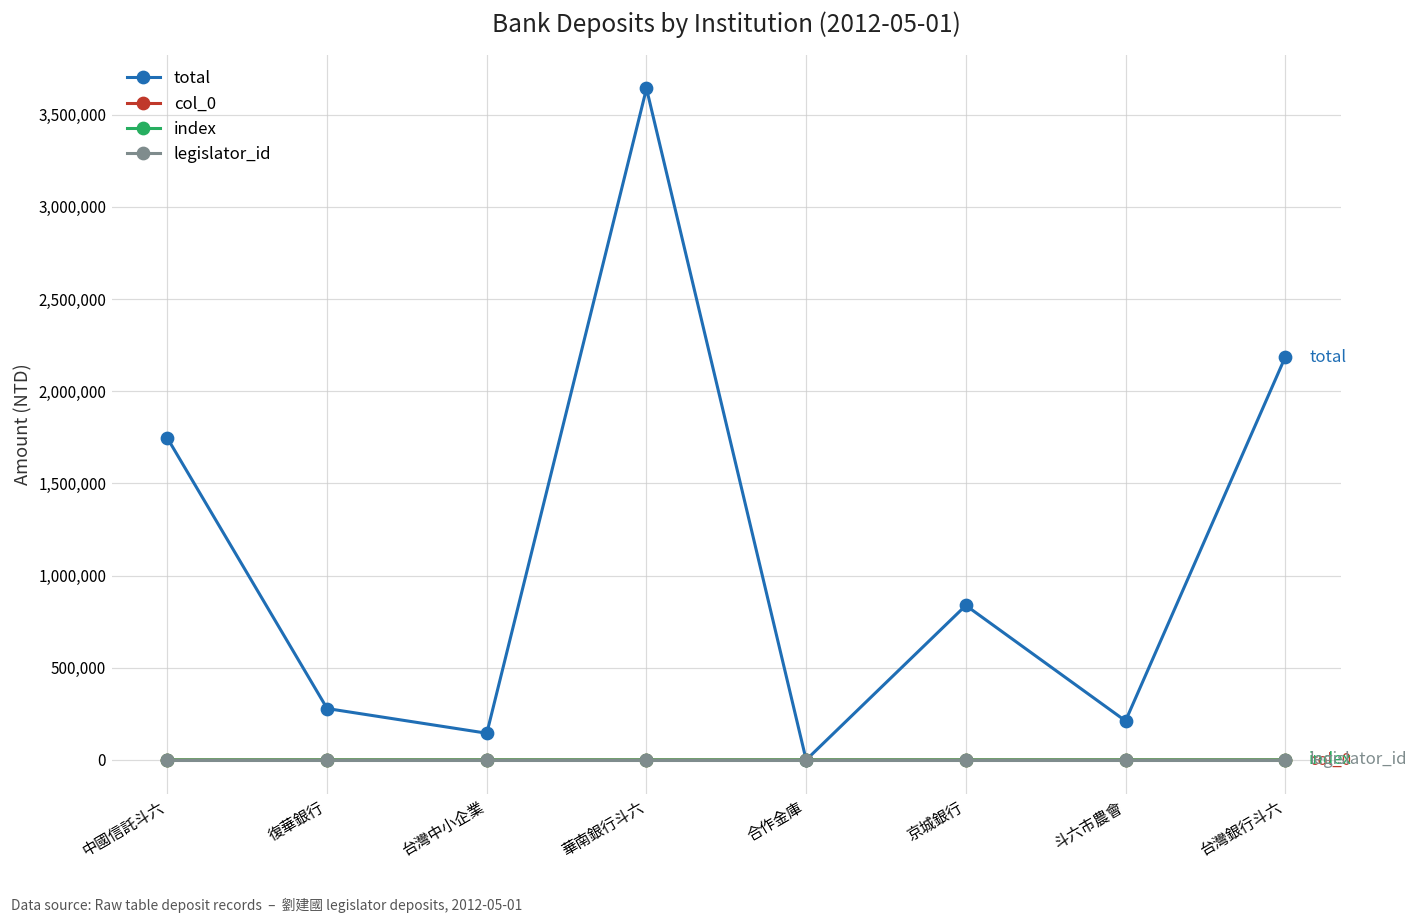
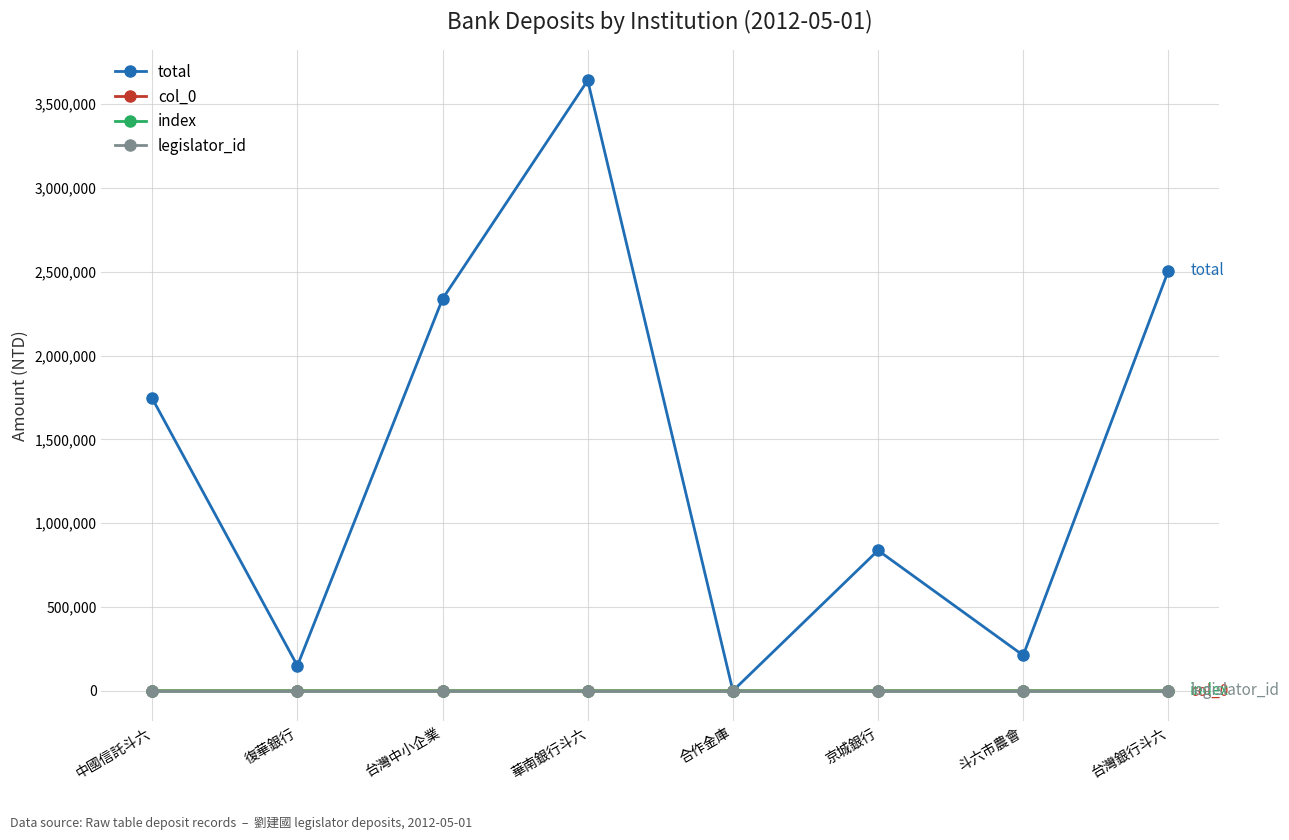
  {
    "total": {
      "中國信託斗六": "1,740,000",
-     "復華銀行": "280,000",
-     "台灣中小企業": "150,000",
+     "復華銀行": "150,000",
+     "台灣中小企業": "2,340,000",
      "華南銀行斗六": "3,640,000",
      "京城銀行": "840,000",
      "斗六市農會": "210,000",
-     "台灣銀行斗六": "2,180,000"
+     "台灣銀行斗六": "2,510,000"
    },
    "legislator_id": {
      "中國信託斗六": "0",
      "復華銀行": "0",
      "台灣中小企業": "0",
      "華南銀行斗六": "0",
      "京城銀行": "0",
      "斗六市農會": "0"
    }
  }
